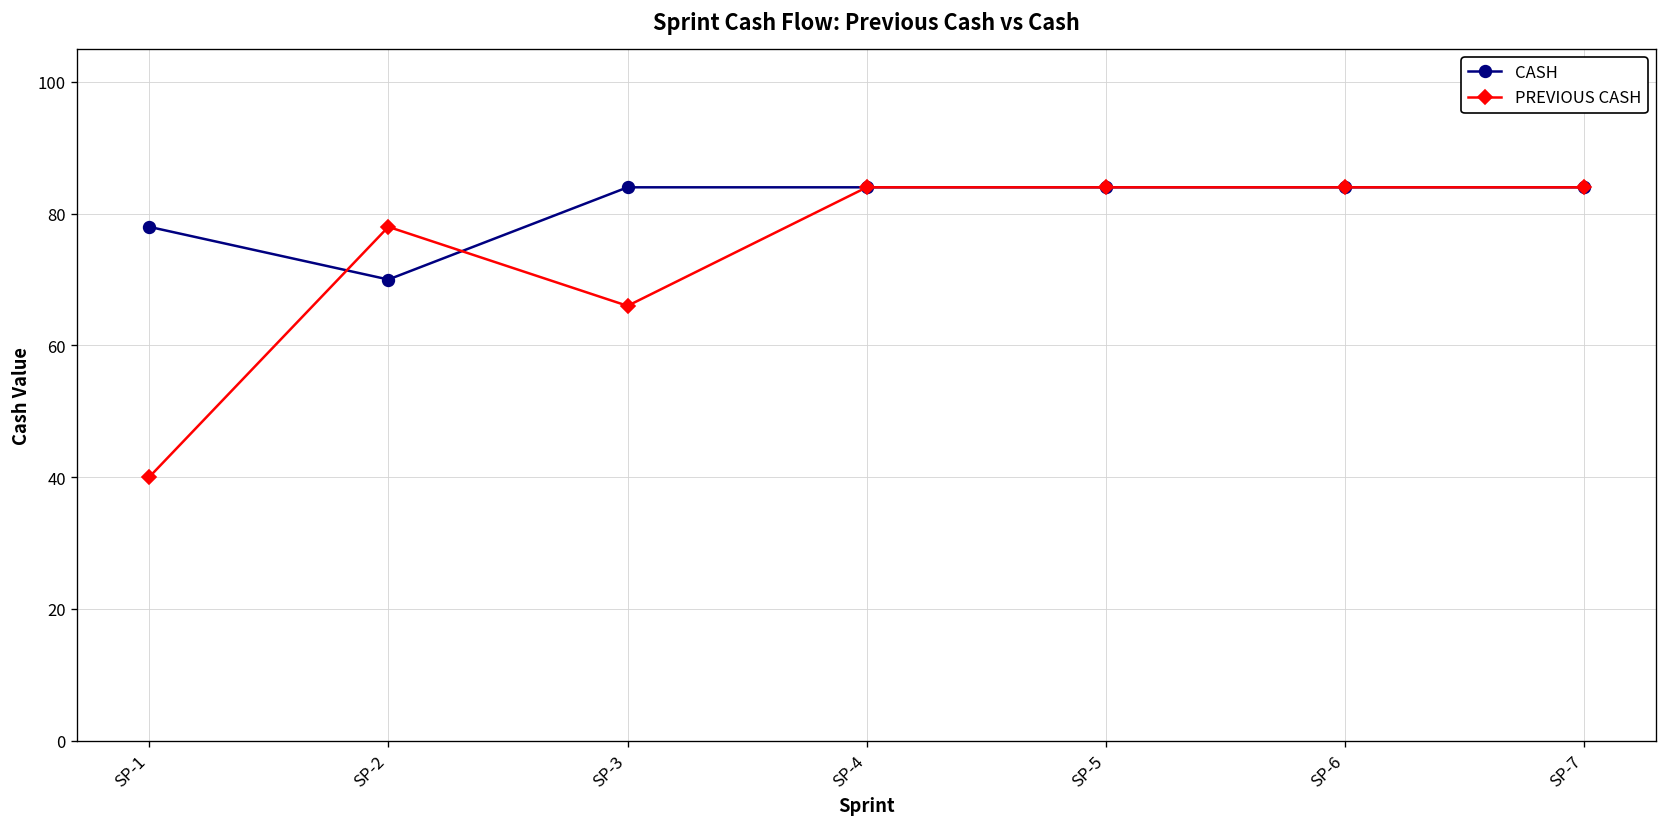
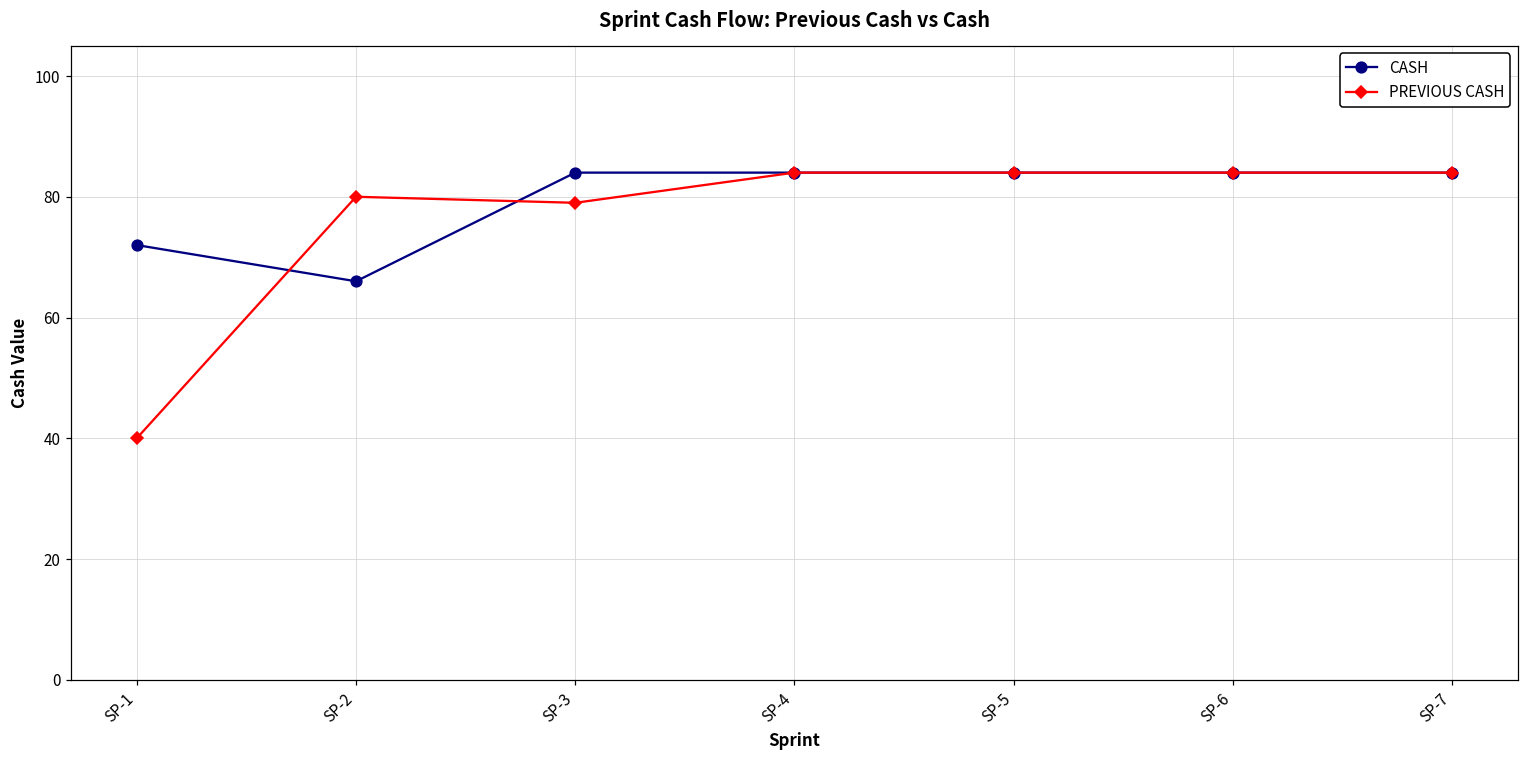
  {
    "CASH": {
-     "SP-1": 78,
-     "SP-2": 70,
+     "SP-1": 72,
+     "SP-2": 66,
      "SP-3": 84
    },
    "PREVIOUS CASH": {
      "SP-1": 40,
-     "SP-2": 78,
-     "SP-3": 66
+     "SP-2": 80,
+     "SP-3": 79
    }
  }
